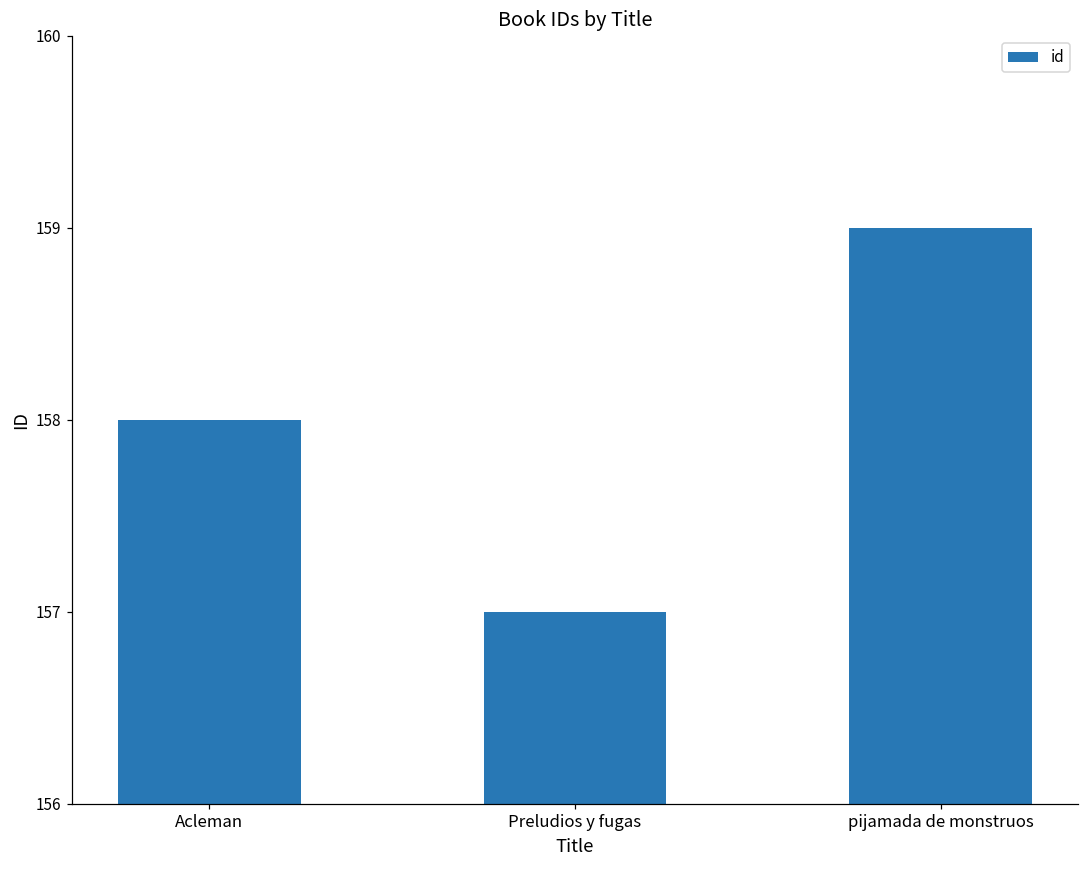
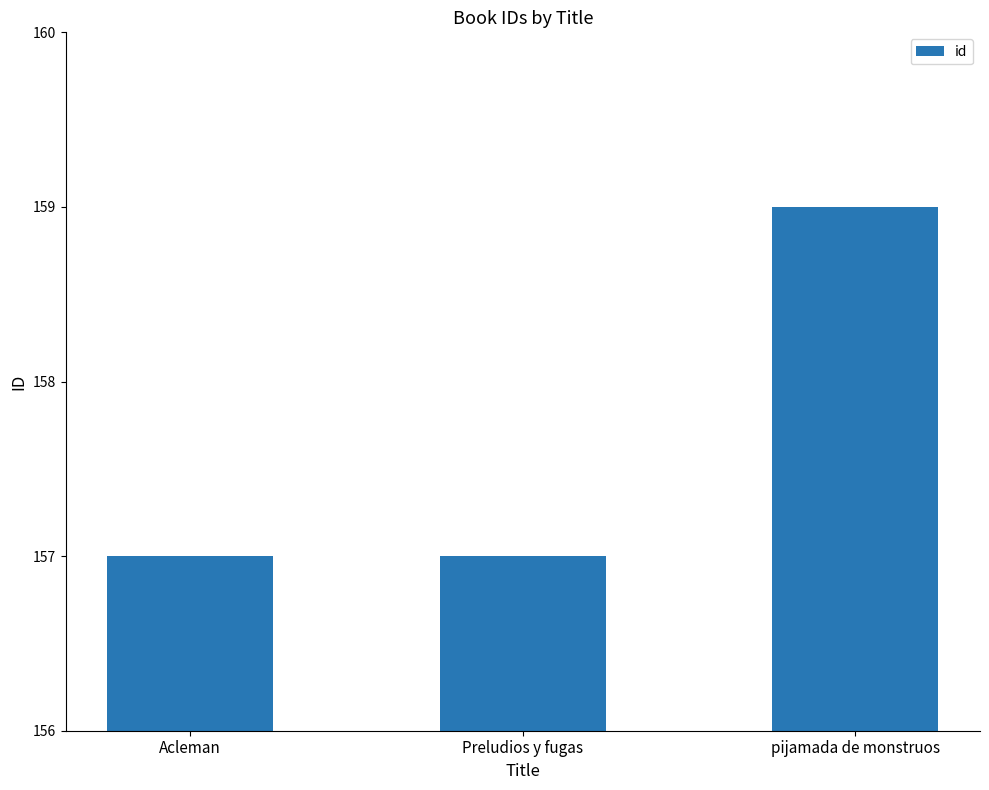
  {
-   "Acleman": 158,
+   "Acleman": 157,
    "Preludios y fugas": 157,
    "pijamada de monstruos": 159
  }
